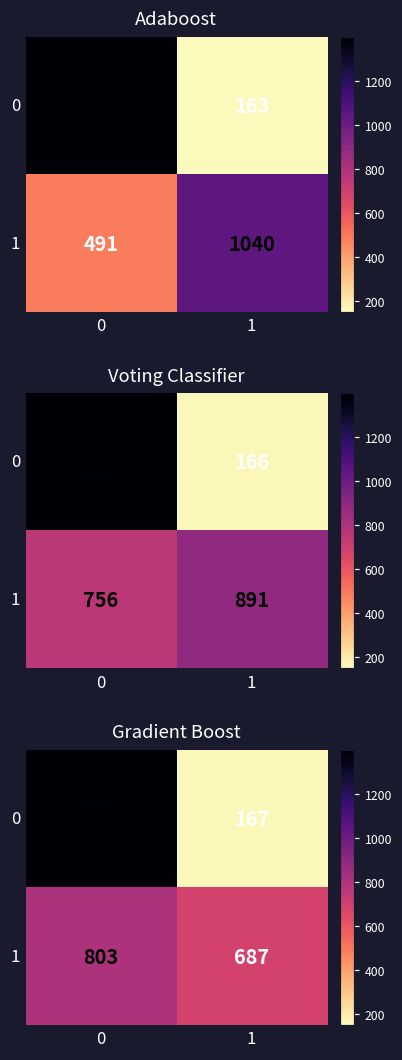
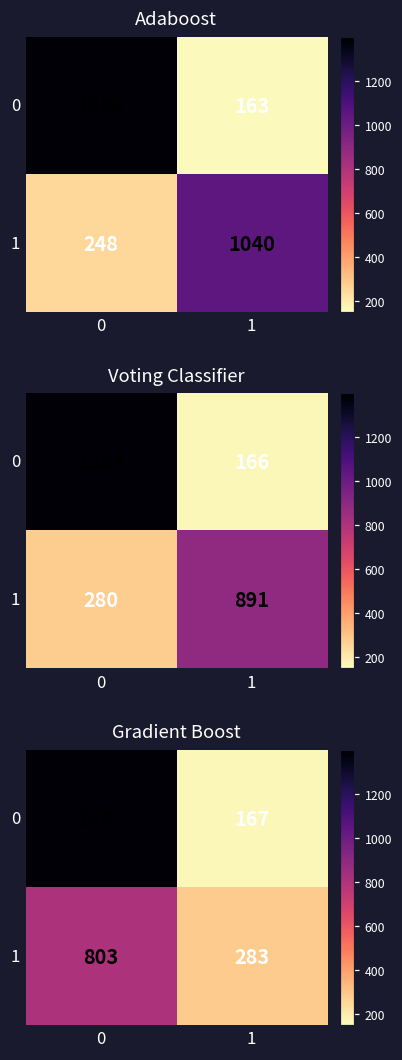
  {
    "Adaboost": {
      "0": {
        "1": 163
      },
      "1": {
-       "0": 491,
+       "0": 248,
        "1": 1040
      }
    },
    "Voting Classifier": {
      "0": {
        "1": 166
      },
      "1": {
-       "0": 756,
+       "0": 280,
        "1": 891
      }
    },
    "Gradient Boost": {
      "0": {
        "1": 167
      },
      "1": {
        "0": 803,
-       "1": 687
+       "1": 283
      }
    }
  }
